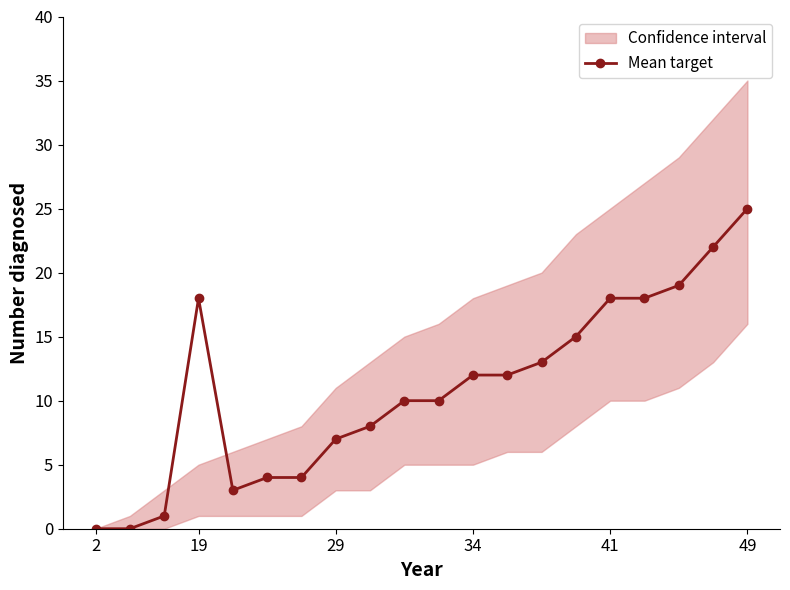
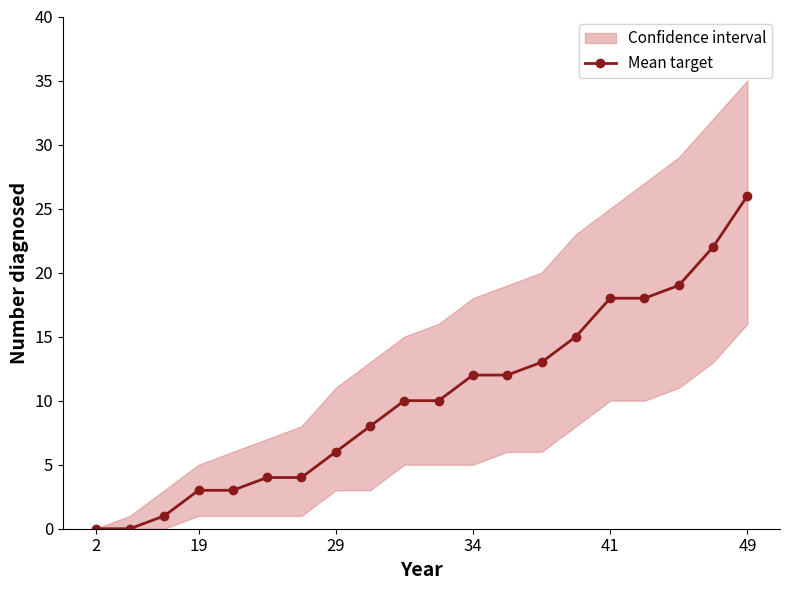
  {
    "Mean target": {
-     "19": 18,
-     "29": 7,
+     "19": 3,
+     "29": 6,
      "34": 12,
      "41": 18,
-     "49": 25
+     "49": 26
    }
  }
